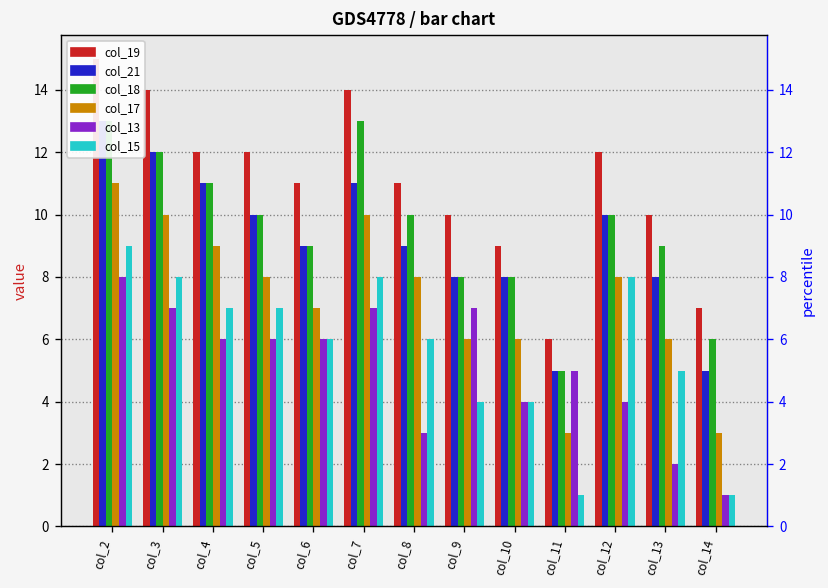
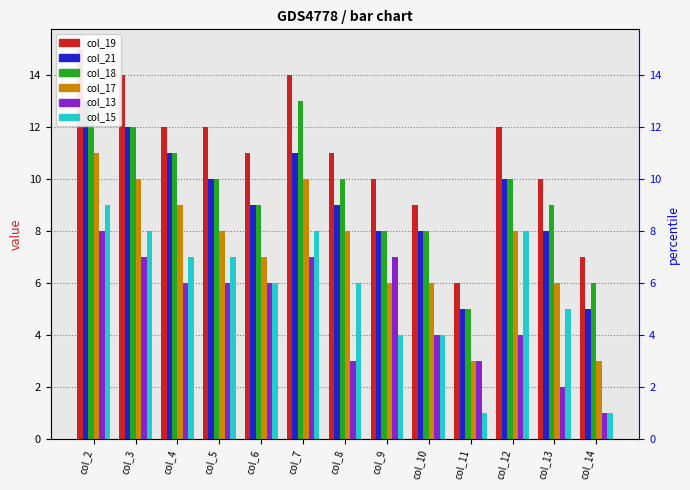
  {
    "col_19": {
      "col_3": 14,
      "col_4": 12,
      "col_5": 12,
      "col_6": 11,
      "col_7": 14,
      "col_8": 11,
      "col_9": 10,
      "col_10": 9,
      "col_11": 6,
      "col_12": 12,
      "col_13": 10,
      "col_14": 7
    },
    "col_21": {
      "col_3": 12,
      "col_4": 11,
      "col_5": 10,
      "col_6": 9,
      "col_7": 11,
      "col_8": 9,
      "col_9": 8,
      "col_10": 8,
      "col_11": 5,
      "col_12": 10,
      "col_13": 8,
      "col_14": 5
    },
    "col_18": {
      "col_3": 12,
      "col_4": 11,
      "col_5": 10,
      "col_6": 9,
      "col_7": 13,
      "col_8": 10,
      "col_9": 8,
      "col_10": 8,
      "col_11": 5,
      "col_12": 10,
      "col_13": 9,
      "col_14": 6
    },
    "col_17": {
      "col_2": 11,
      "col_3": 10,
      "col_4": 9,
      "col_5": 8,
      "col_6": 7,
      "col_7": 10,
      "col_8": 8,
      "col_9": 6,
      "col_10": 6,
      "col_11": 3,
      "col_12": 8,
      "col_13": 6,
      "col_14": 3
    },
    "col_13": {
      "col_2": 8,
      "col_3": 7,
      "col_4": 6,
      "col_5": 6,
      "col_6": 6,
      "col_7": 7,
      "col_8": 3,
      "col_9": 7,
      "col_10": 4,
-     "col_11": 5,
+     "col_11": 3,
      "col_12": 4,
      "col_13": 2,
      "col_14": 1
    },
    "col_15": {
      "col_2": 9,
      "col_3": 8,
      "col_4": 7,
      "col_5": 7,
      "col_6": 6,
      "col_7": 8,
      "col_8": 6,
      "col_9": 4,
      "col_10": 4,
      "col_11": 1,
      "col_12": 8,
      "col_13": 5,
      "col_14": 1
    }
  }
